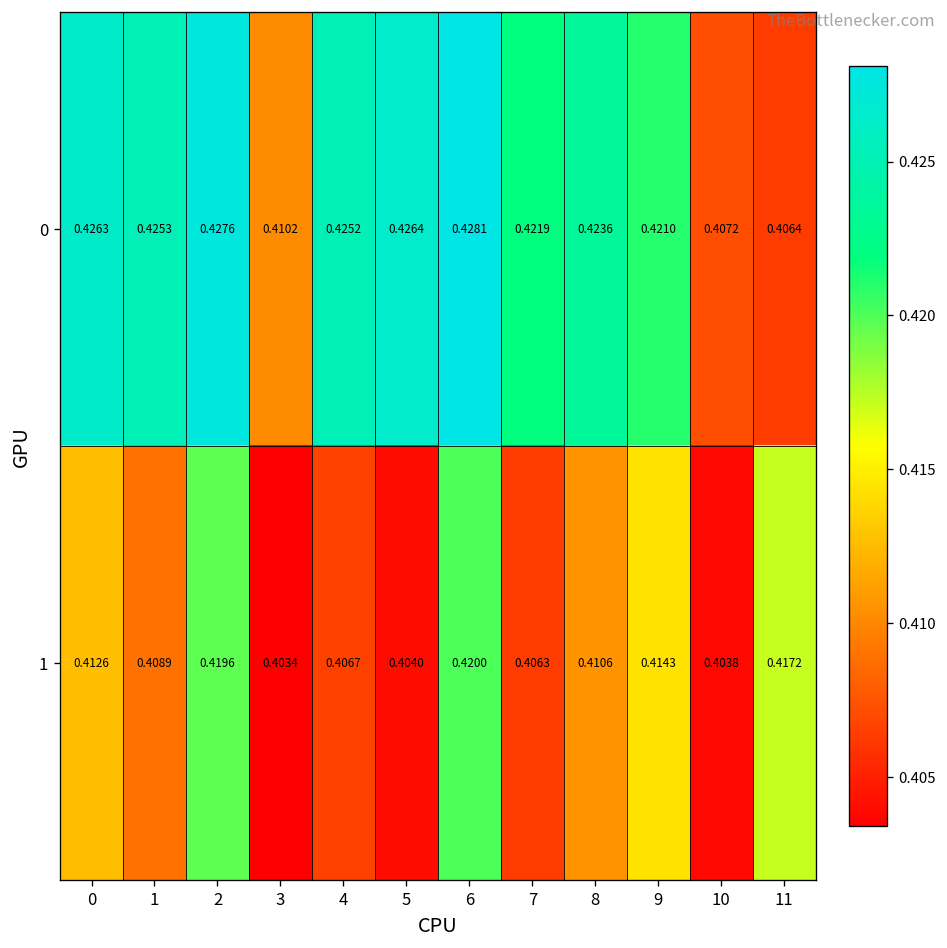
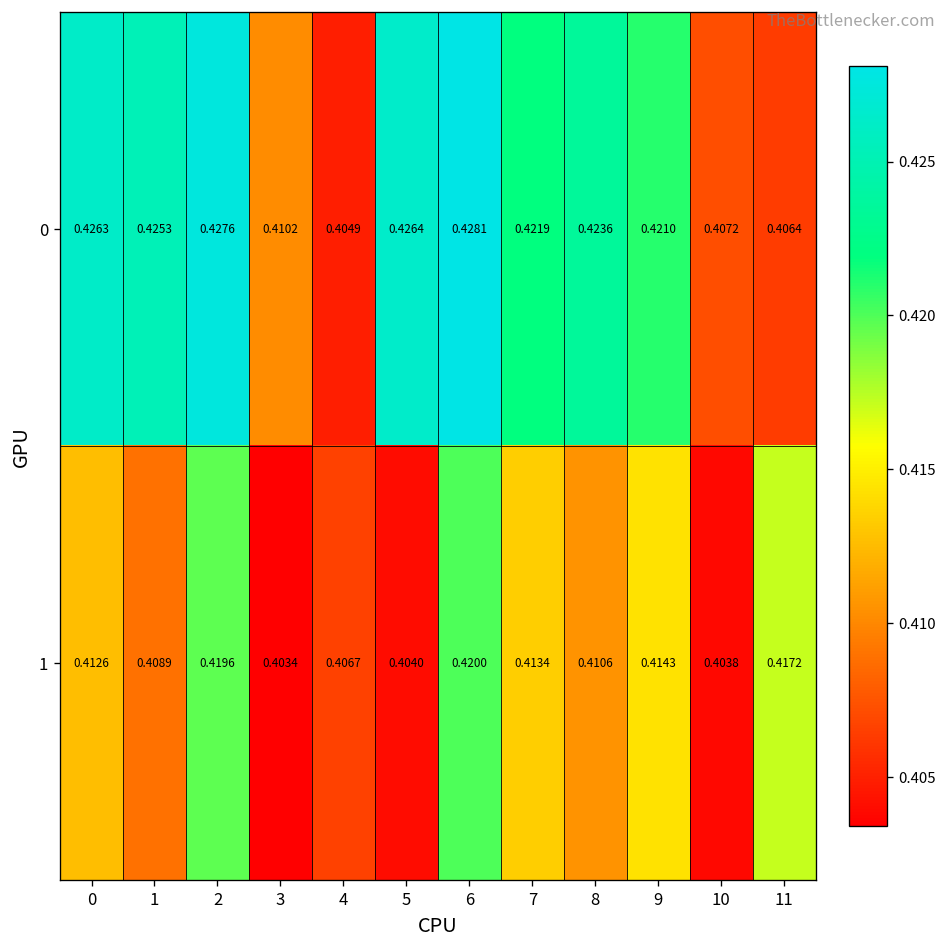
  {
    "0": {
      "0": 0.4263,
      "1": 0.4253,
      "2": 0.4276,
      "3": 0.4102,
-     "4": 0.4252,
+     "4": 0.4049,
      "5": 0.4264,
      "6": 0.4281,
      "7": 0.4219,
      "8": 0.4236,
      "9": 0.4210,
      "10": 0.4072,
      "11": 0.4064
    },
    "1": {
      "0": 0.4126,
      "1": 0.4089,
      "2": 0.4196,
      "3": 0.4034,
      "4": 0.4067,
      "5": 0.4040,
      "6": 0.4200,
-     "7": 0.4063,
+     "7": 0.4134,
      "8": 0.4106,
      "9": 0.4143,
      "10": 0.4038,
      "11": 0.4172
    }
  }
